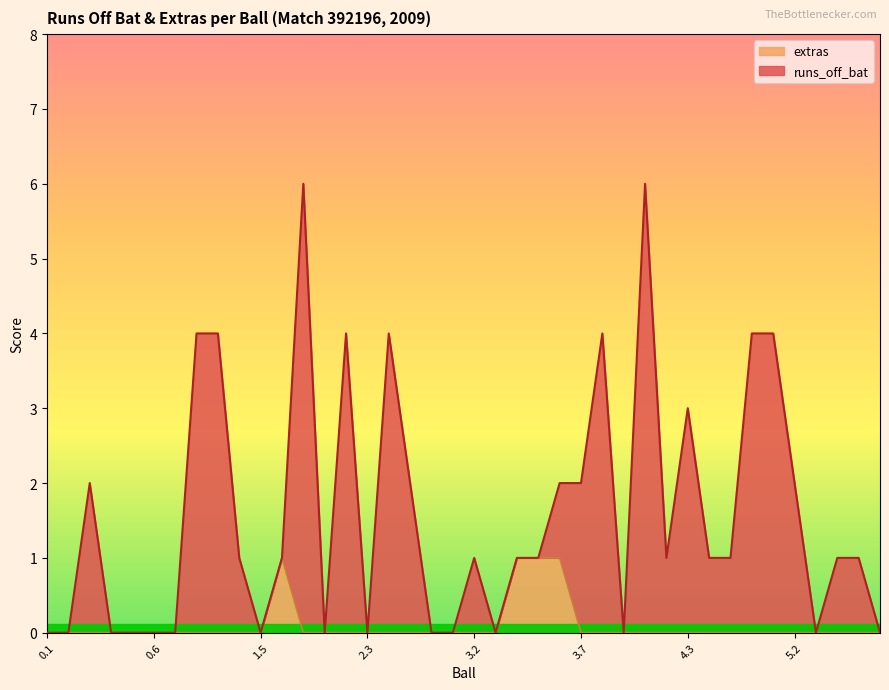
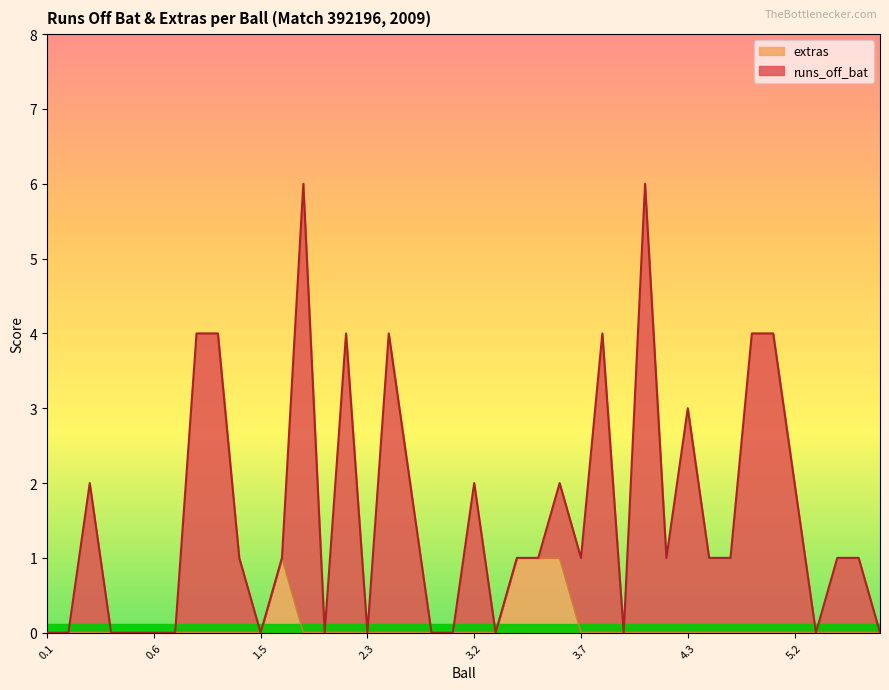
  {
    "extras": {
      "3.2": 0,
      "3.7": 0,
      "4.3": 0,
      "5.2": 0
    },
    "runs_off_bat": {
-     "3.2": 1,
-     "3.7": 2,
+     "3.2": 2,
+     "3.7": 1,
      "4.3": 3,
      "5.2": 2
    }
  }
